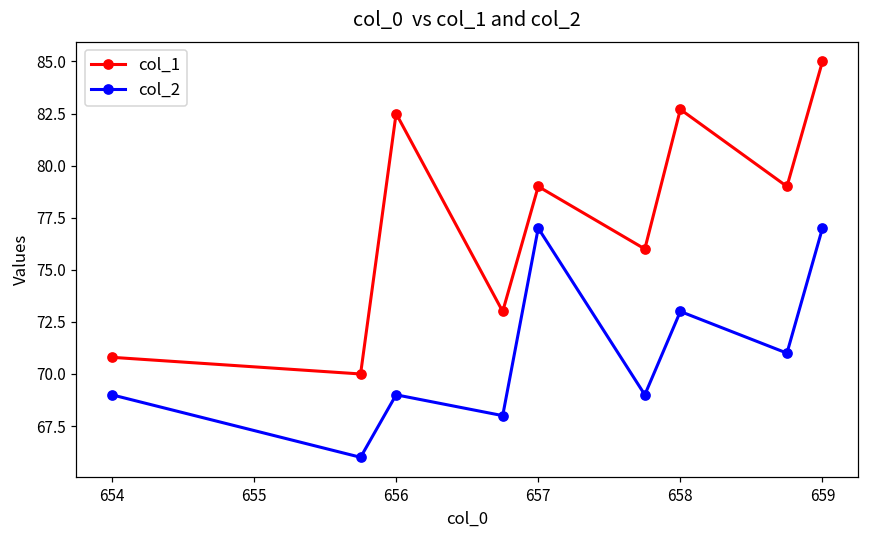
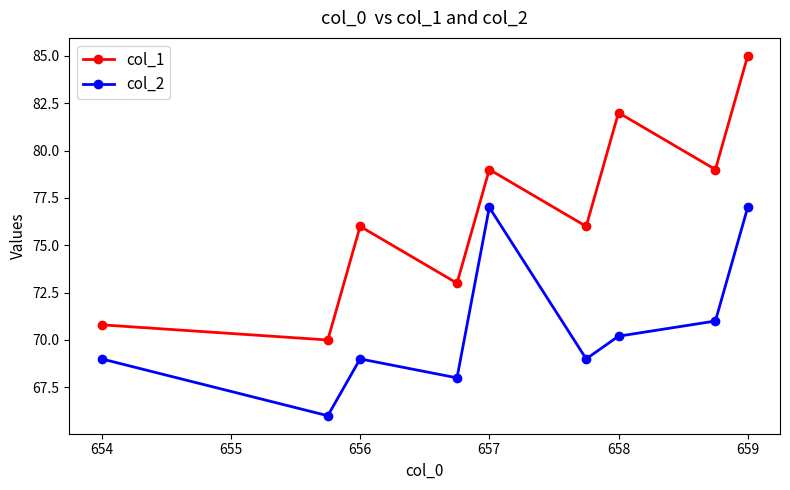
  {
    "col_1": {
      "654": 70.8,
-     "656": 82.5,
+     "656": 76.0,
      "657": 79.0,
-     "658": 82.7,
+     "658": 82.0,
      "659": 85.0
    },
    "col_2": {
      "654": 69.0,
      "656": 69.0,
      "657": 77.0,
-     "658": 73.0,
+     "658": 70.2,
      "659": 77.0
    }
  }
